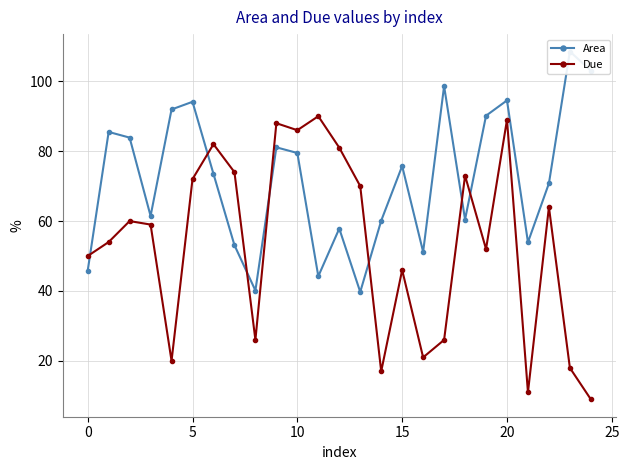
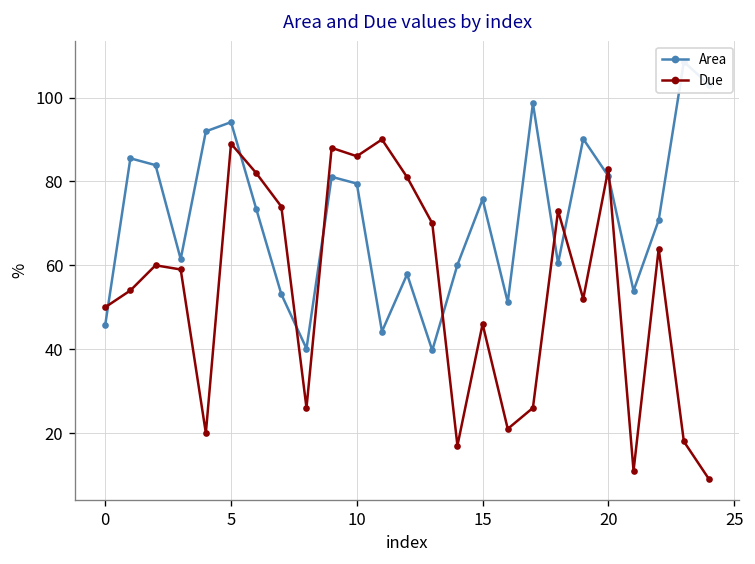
  {
    "Area": {
      "0": 46,
      "5": 94,
      "10": 79,
      "15": 76,
-     "20": 95
+     "20": 81
    },
    "Due": {
      "0": 50,
-     "5": 72,
+     "5": 89,
      "10": 86,
      "15": 46,
-     "20": 89
+     "20": 83
    }
  }
